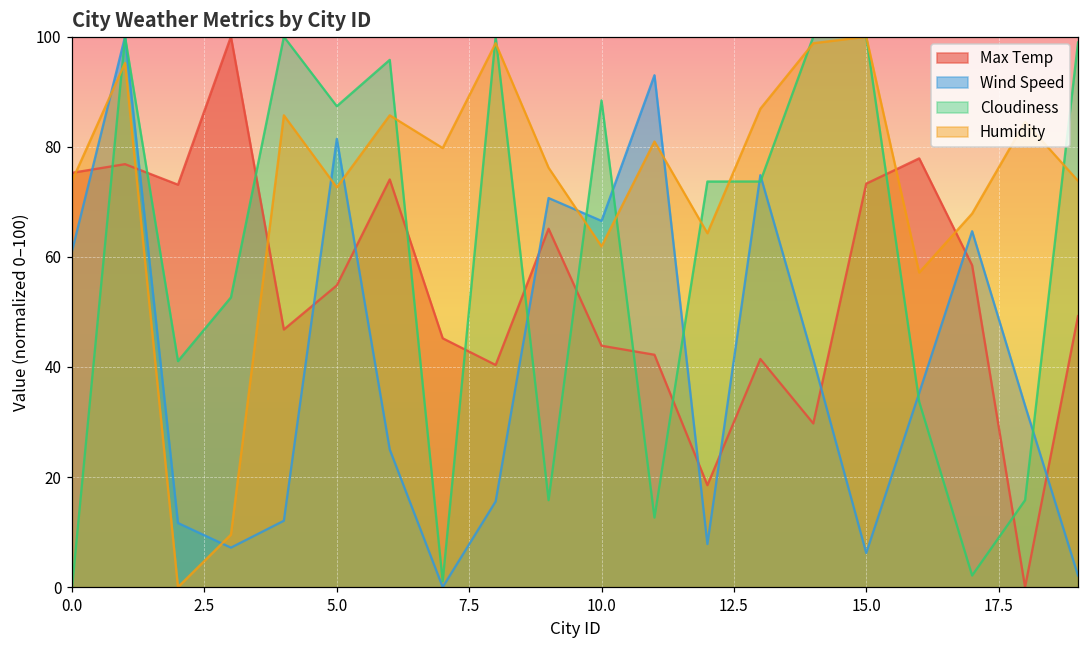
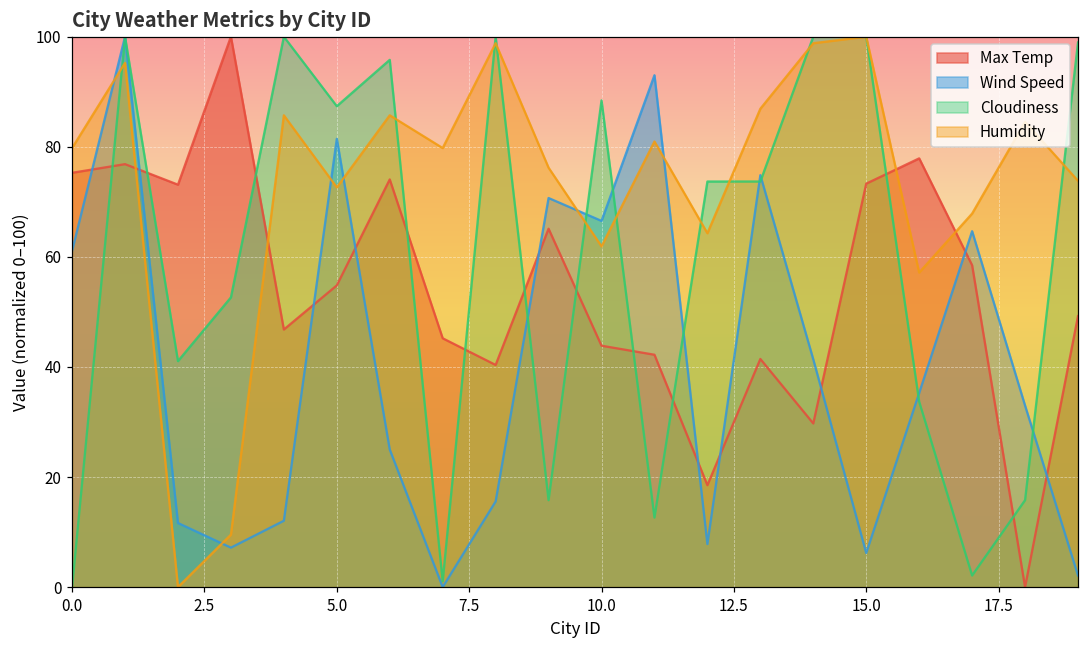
  {
    "Max Temp": {
      "0.0": 75,
      "5.0": 55,
      "10.0": 44,
      "15.0": 73
    },
    "Wind Speed": {
      "0.0": 61,
      "5.0": 81,
      "10.0": 67,
      "15.0": 6
    },
    "Cloudiness": {
      "0.0": 0,
      "5.0": 87,
      "10.0": 88
    },
    "Humidity": {
-     "0.0": 74,
+     "0.0": 80,
      "5.0": 73,
      "10.0": 62
    }
  }
